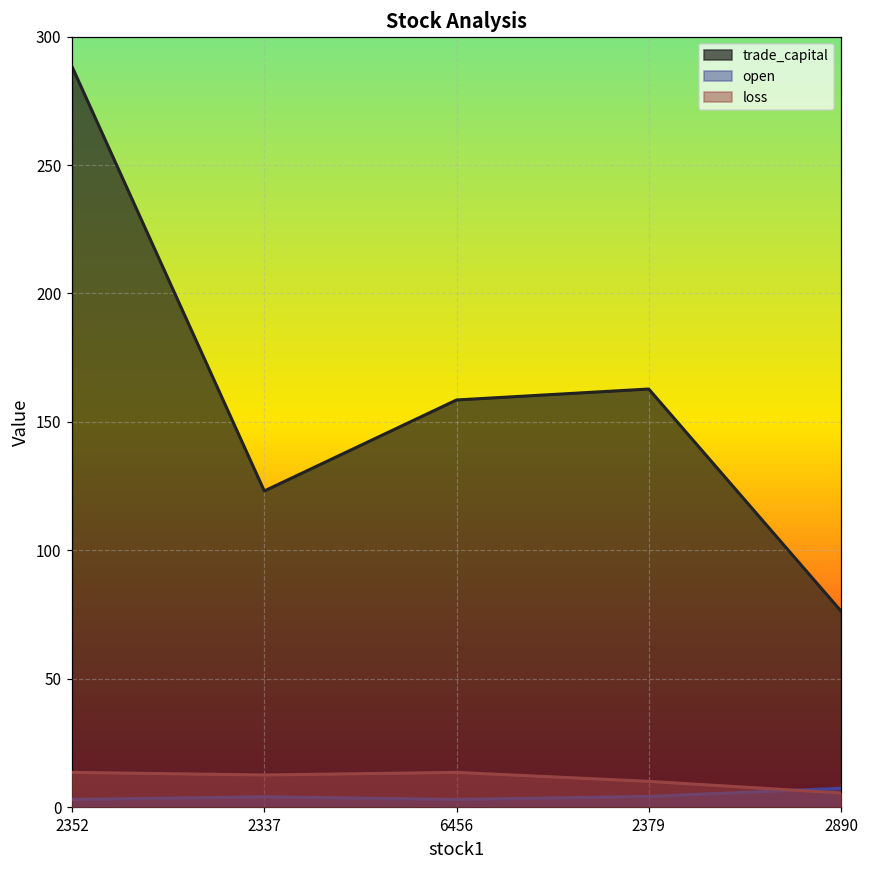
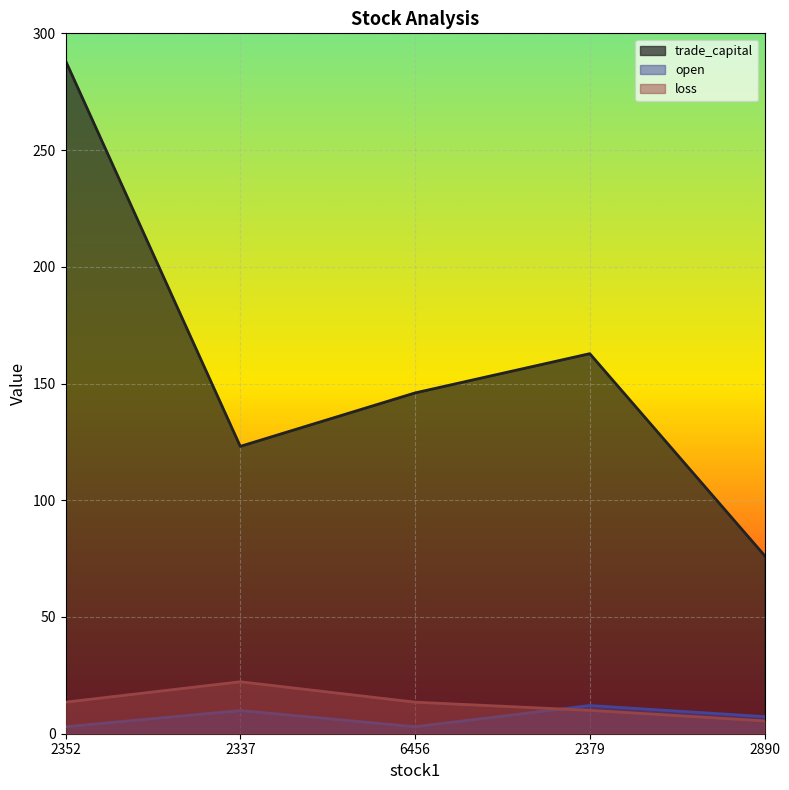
  {
    "trade_capital": {
      "2352": 288,
      "2337": 123,
-     "6456": 159,
+     "6456": 146,
      "2379": 163,
      "2890": 76
    },
    "open": {
      "2352": 3,
-     "2337": 4,
+     "2337": 10,
      "6456": 3,
-     "2379": 4,
+     "2379": 12,
      "2890": 7
    },
    "loss": {
      "2352": 14,
-     "2337": 13,
+     "2337": 22,
      "6456": 14,
      "2379": 10,
      "2890": 6
    }
  }
